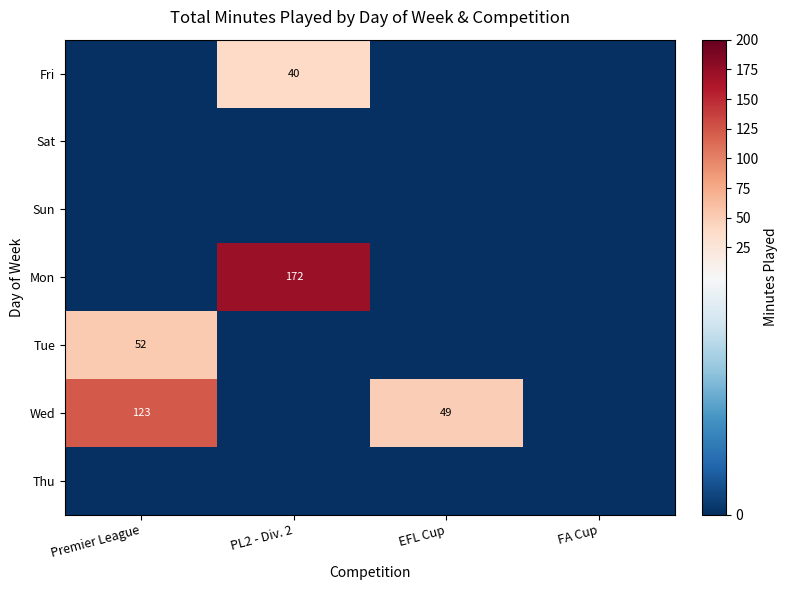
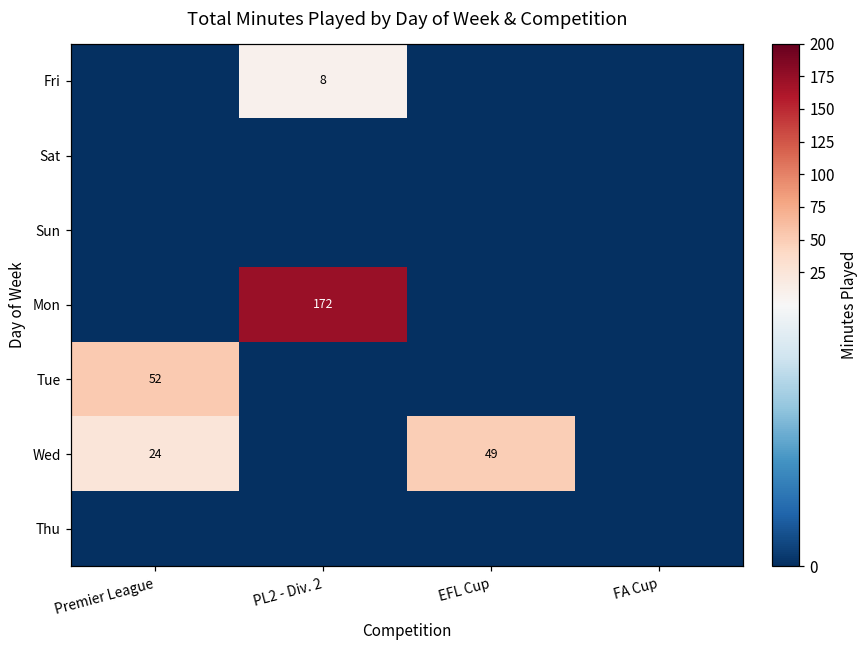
  {
    "Fri": {
-     "PL2 - Div. 2": 40
+     "PL2 - Div. 2": 8
    },
    "Mon": {
      "PL2 - Div. 2": 172
    },
    "Tue": {
      "Premier League": 52
    },
    "Wed": {
-     "Premier League": 123,
+     "Premier League": 24,
      "EFL Cup": 49
    }
  }
